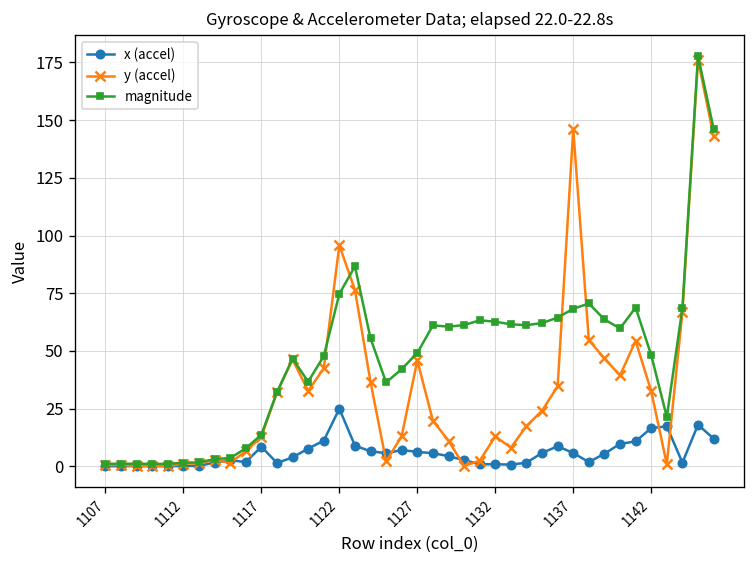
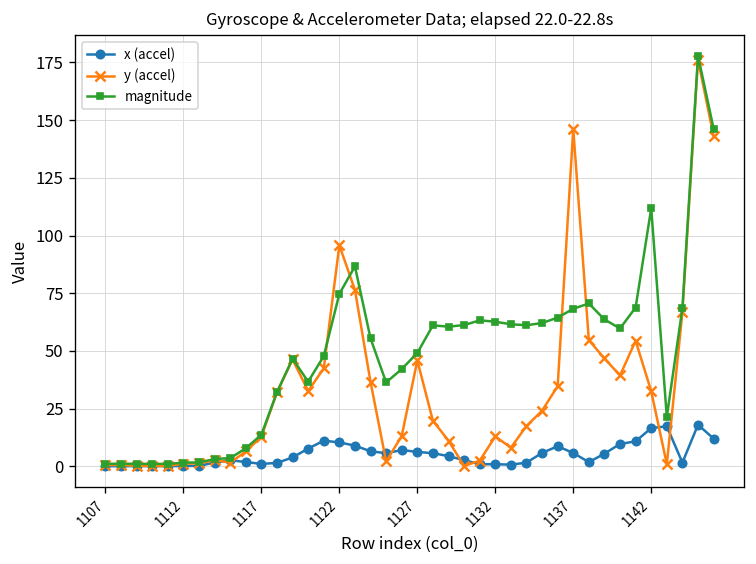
  {
    "x (accel)": {
-     "1117": 8,
-     "1122": 25,
+     "1117": 1,
+     "1122": 10,
      "1127": 6,
      "1132": 1,
      "1137": 6,
      "1142": 17
    },
    "y (accel)": {
      "1122": 96,
      "1127": 46,
      "1132": 13,
      "1137": 146,
      "1142": 32
    },
    "magnitude": {
      "1122": 75,
      "1127": 49,
      "1132": 63,
      "1137": 68,
-     "1142": 48
+     "1142": 112
    }
  }
